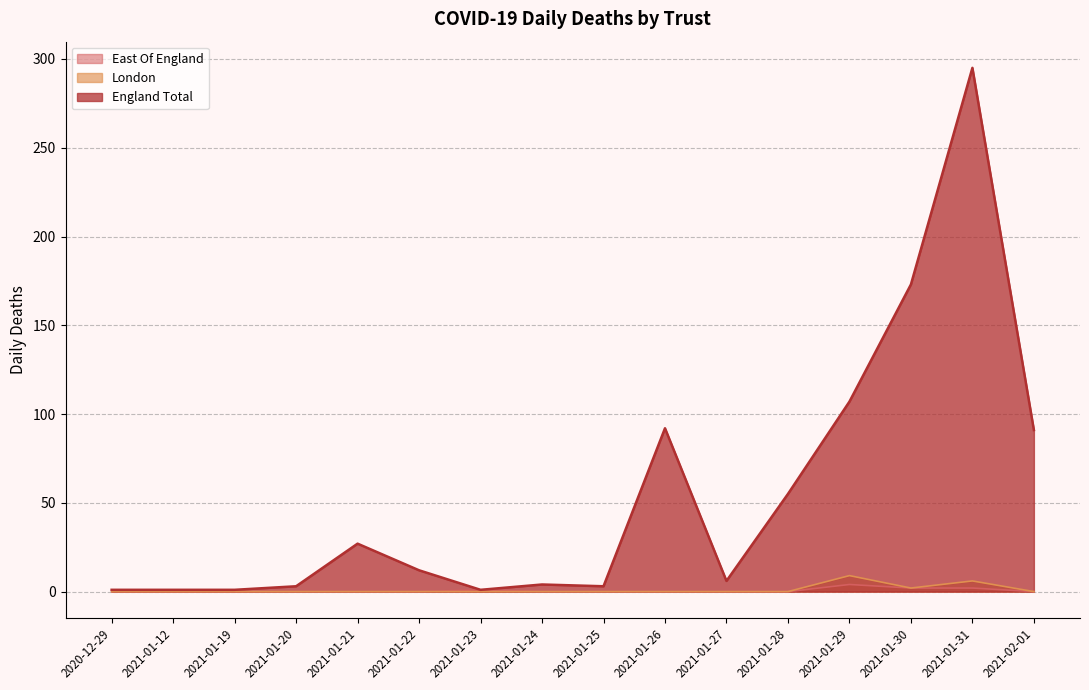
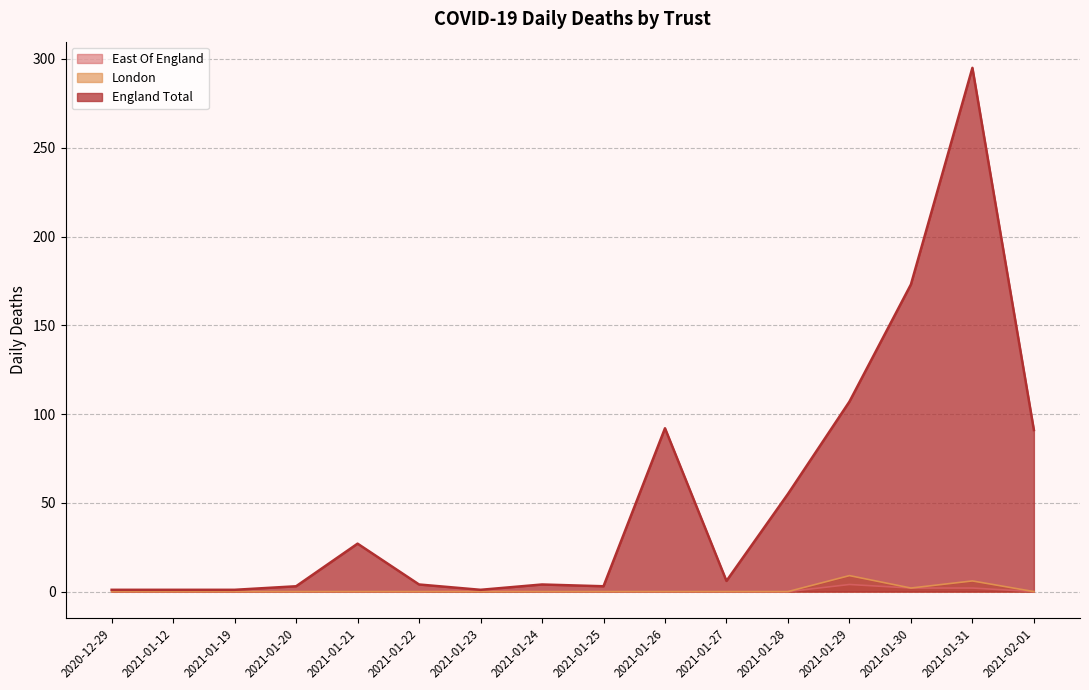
  {
    "England Total": {
      "2021-01-20": 3,
      "2021-01-21": 27,
-     "2021-01-22": 12,
+     "2021-01-22": 4,
      "2021-01-24": 4,
      "2021-01-25": 3,
      "2021-01-26": 92,
      "2021-01-27": 6,
      "2021-01-28": 55,
      "2021-01-29": 107,
      "2021-01-30": 173,
      "2021-01-31": 295,
      "2021-02-01": 91
    }
  }
